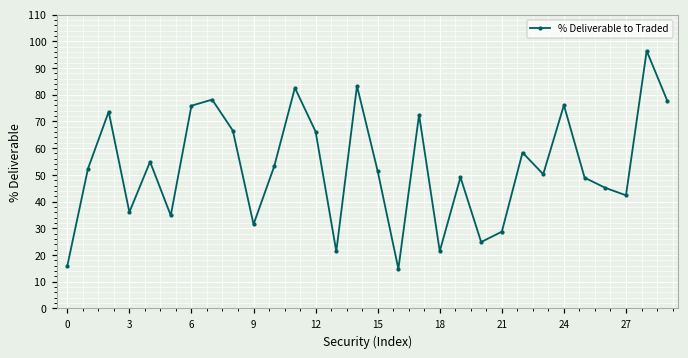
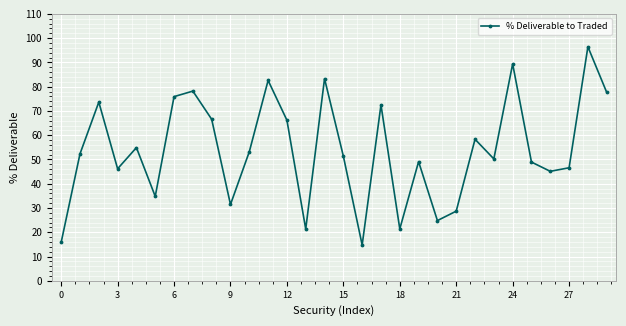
  {
    "0": 16,
-   "3": 36,
+   "3": 46,
    "6": 76,
    "9": 31,
    "12": 66,
    "15": 51,
    "18": 21,
    "21": 29,
-   "24": 76,
-   "27": 42
+   "24": 89,
+   "27": 47
  }
